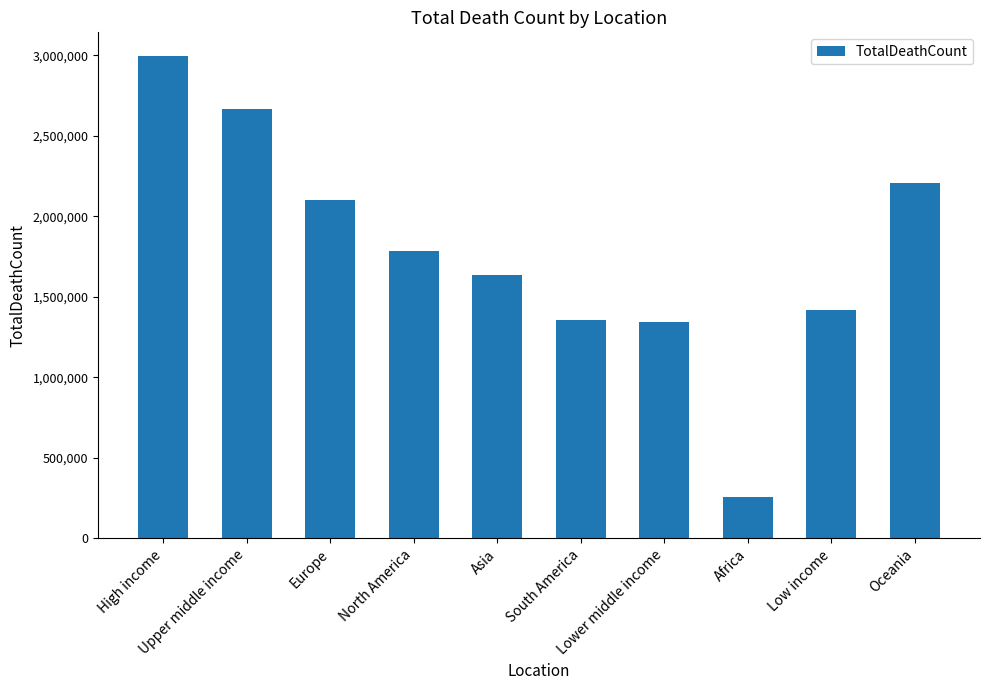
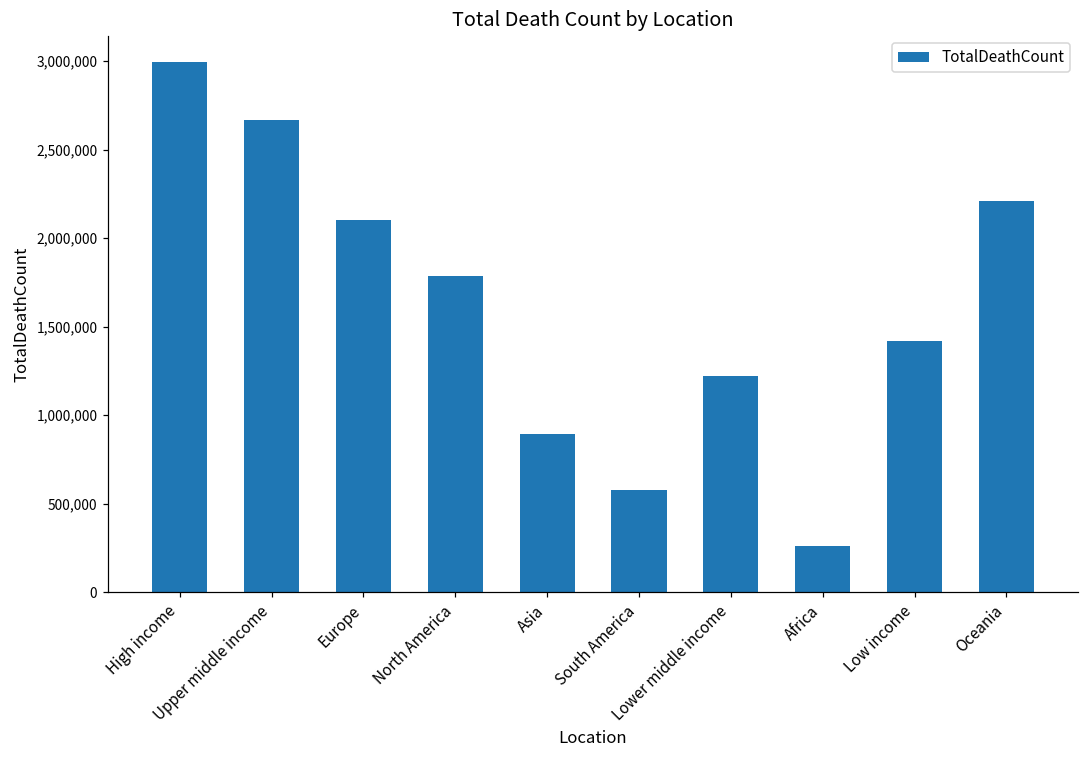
  {
    "High income": "2,990,000",
    "Upper middle income": "2,670,000",
    "Europe": "2,100,000",
    "North America": "1,790,000",
-   "Asia": "1,640,000",
-   "South America": "1,360,000",
-   "Lower middle income": "1,340,000",
+   "Asia": "900,000",
+   "South America": "580,000",
+   "Lower middle income": "1,220,000",
    "Africa": "260,000",
    "Low income": "1,420,000",
    "Oceania": "2,210,000"
  }
